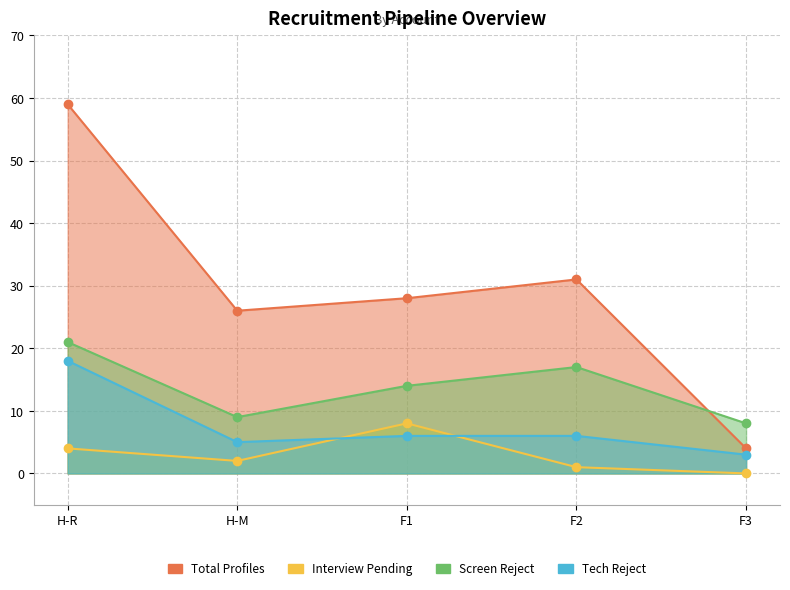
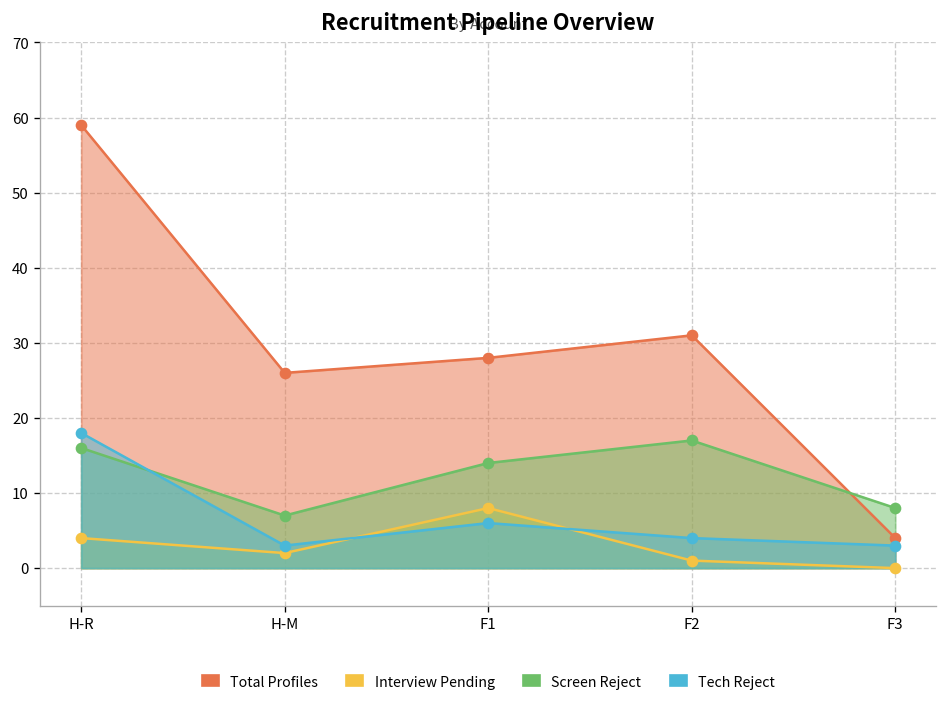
  {
    "Screen Reject": {
-     "H-R": 21,
-     "H-M": 9,
+     "H-R": 16,
+     "H-M": 7,
      "F1": 14,
      "F2": 17,
      "F3": 8
    },
    "Tech Reject": {
      "H-R": 18,
-     "H-M": 5,
+     "H-M": 3,
      "F1": 6,
-     "F2": 6,
+     "F2": 4,
      "F3": 3
    }
  }
